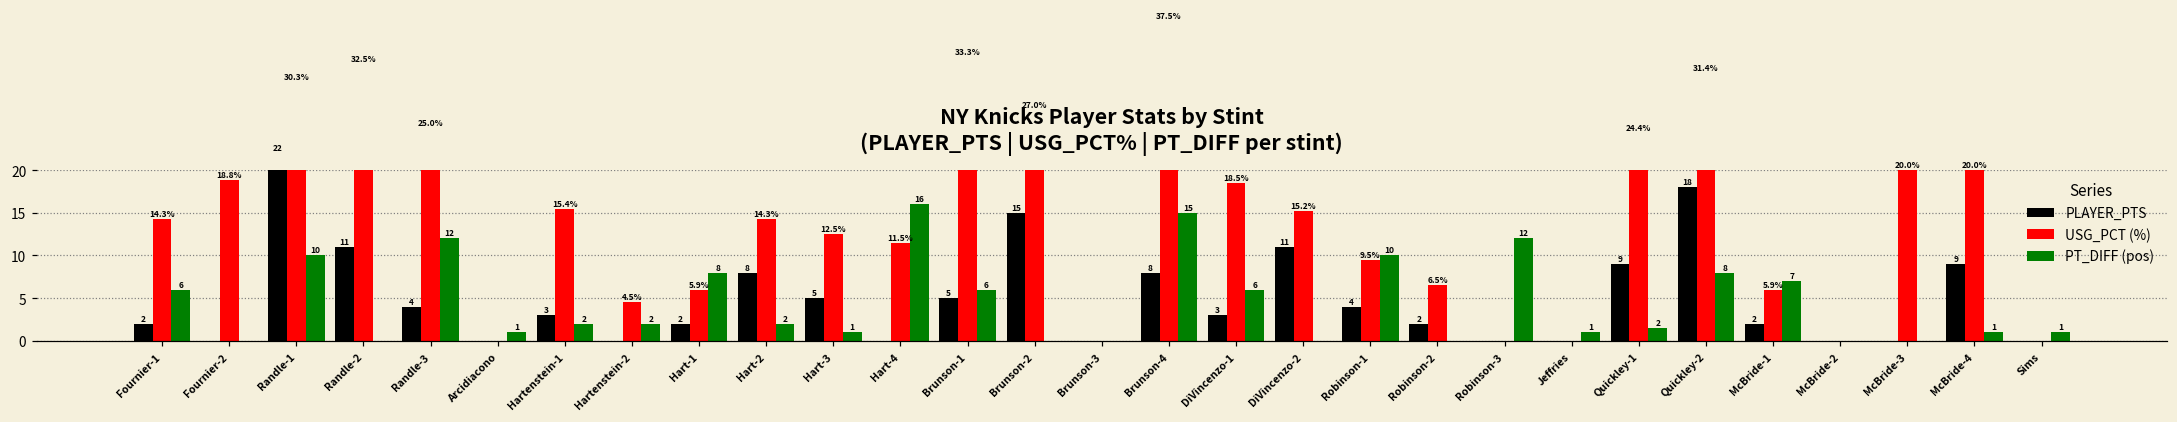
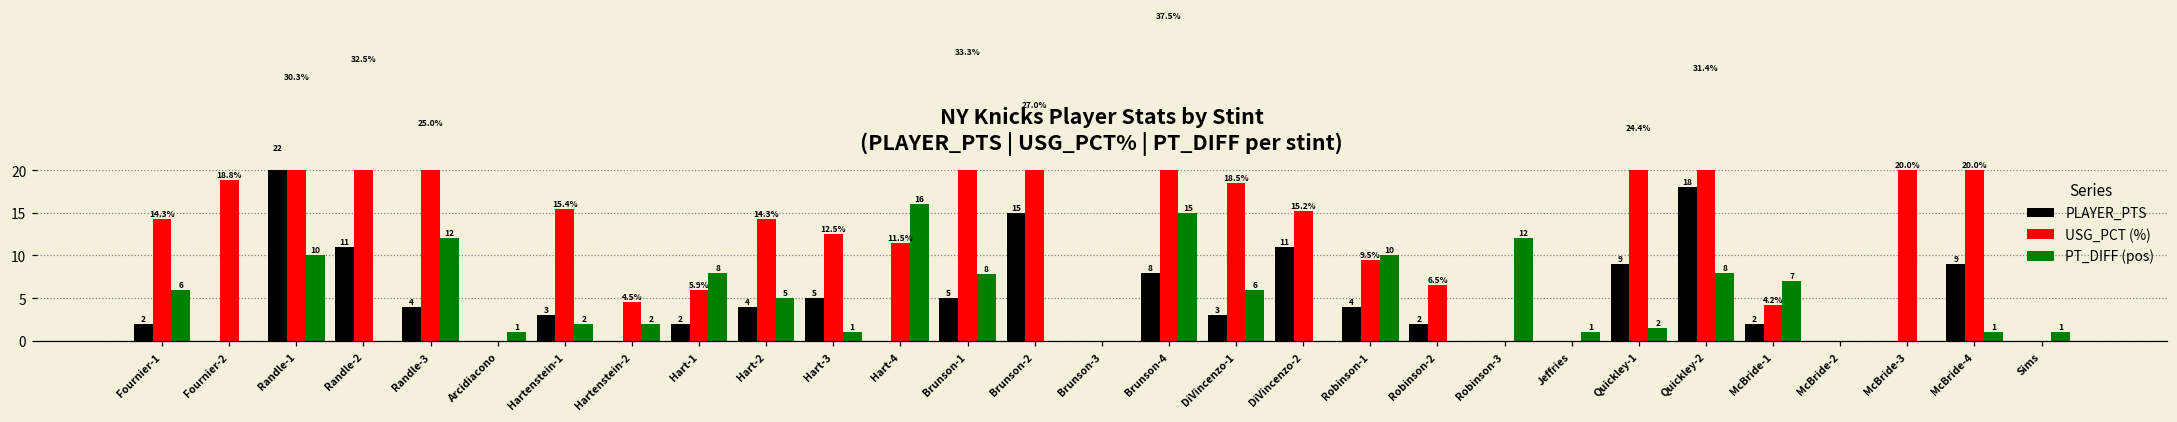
  {
    "PLAYER_PTS": {
      "Fournier-1": "2",
      "Randle-2": "11",
      "Randle-3": "4",
      "Hartenstein-1": "3",
      "Hart-1": "2",
-     "Hart-2": "8",
+     "Hart-2": "4",
      "Hart-3": "5",
      "Brunson-1": "5",
      "Brunson-2": "15",
      "Brunson-4": "8",
      "DiVincenzo-1": "3",
      "DiVincenzo-2": "11",
      "Robinson-1": "4",
      "Robinson-2": "2",
      "Quickley-1": "9",
      "Quickley-2": "18",
      "McBride-1": "2",
      "McBride-4": "9"
    },
    "USG_PCT (%)": {
      "Fournier-1": "14.3%",
      "Fournier-2": "18.8%",
      "Hartenstein-1": "15.4%",
      "Hartenstein-2": "4.5%",
      "Hart-1": "5.9%",
      "Hart-2": "14.3%",
      "Hart-3": "12.5%",
      "Hart-4": "11.5%",
      "DiVincenzo-1": "18.5%",
      "DiVincenzo-2": "15.2%",
      "Robinson-1": "9.5%",
      "Robinson-2": "6.5%",
-     "McBride-1": "5.9%",
+     "McBride-1": "4.2%",
      "McBride-3": "20.0%",
      "McBride-4": "20.0%"
    },
    "PT_DIFF (pos)": {
      "Fournier-1": "6",
      "Randle-1": "10",
      "Randle-3": "12",
      "Arcidiacono": "1",
      "Hartenstein-1": "2",
      "Hartenstein-2": "2",
      "Hart-1": "8",
-     "Hart-2": "2",
+     "Hart-2": "5",
      "Hart-3": "1",
      "Hart-4": "16",
-     "Brunson-1": "6",
+     "Brunson-1": "8",
      "Brunson-4": "15",
      "DiVincenzo-1": "6",
      "Robinson-1": "10",
      "Robinson-3": "12",
      "Jeffries": "1",
      "Quickley-1": "2",
      "Quickley-2": "8",
      "McBride-1": "7",
      "McBride-4": "1",
      "Sims": "1"
    }
  }
